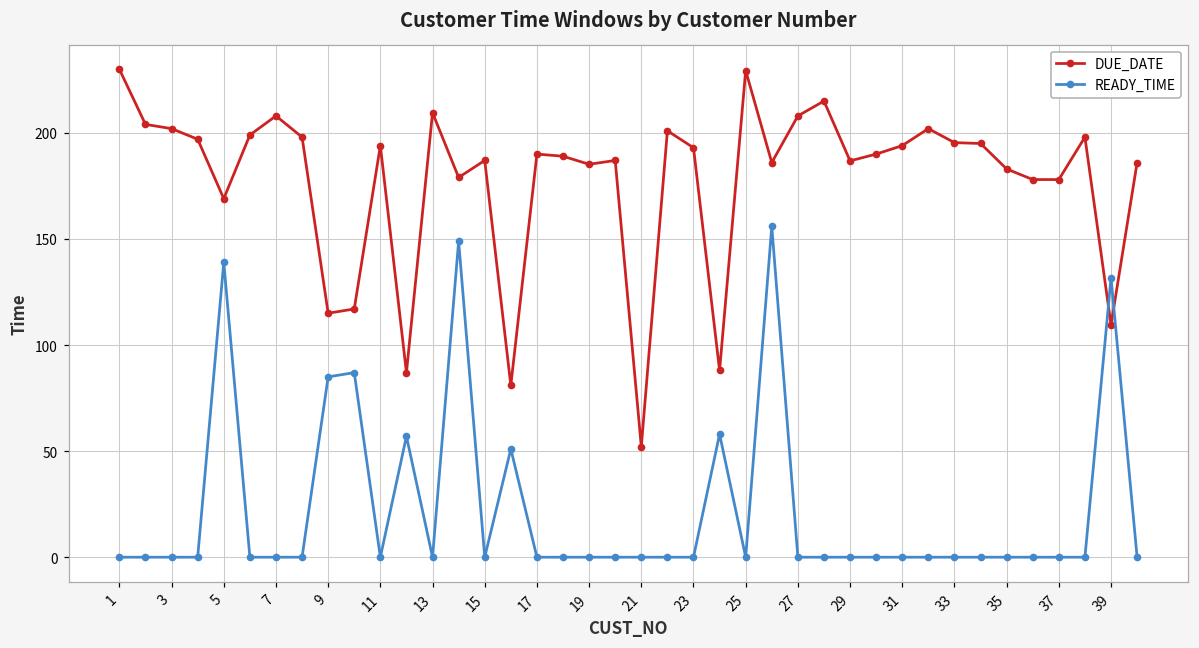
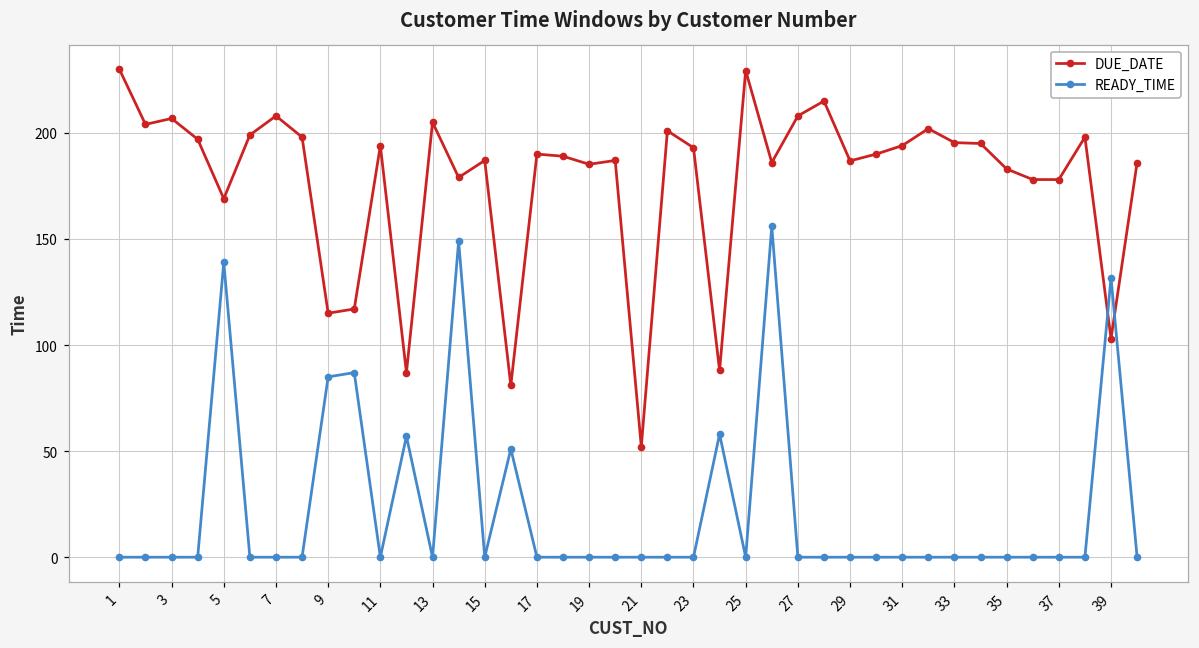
  {
    "DUE_DATE": {
      "1": 230,
-     "3": 202,
+     "3": 207,
      "5": 169,
      "7": 208,
      "9": 115,
      "11": 194,
-     "13": 210,
+     "13": 205,
      "15": 187,
      "17": 190,
      "19": 185,
      "21": 52,
      "23": 193,
      "25": 229,
      "27": 208,
      "29": 187,
      "31": 194,
      "33": 195,
      "35": 183,
      "37": 178,
-     "39": 110
+     "39": 103
    },
    "READY_TIME": {
      "1": 0,
      "3": 0,
      "5": 139,
      "7": 0,
      "9": 85,
      "11": 0,
      "13": 0,
      "15": 0,
      "17": 0,
      "19": 0,
      "21": 0,
      "23": 0,
      "25": 0,
      "27": 0,
      "29": 0,
      "31": 0,
      "33": 0,
      "35": 0,
      "37": 0,
      "39": 132
    }
  }
